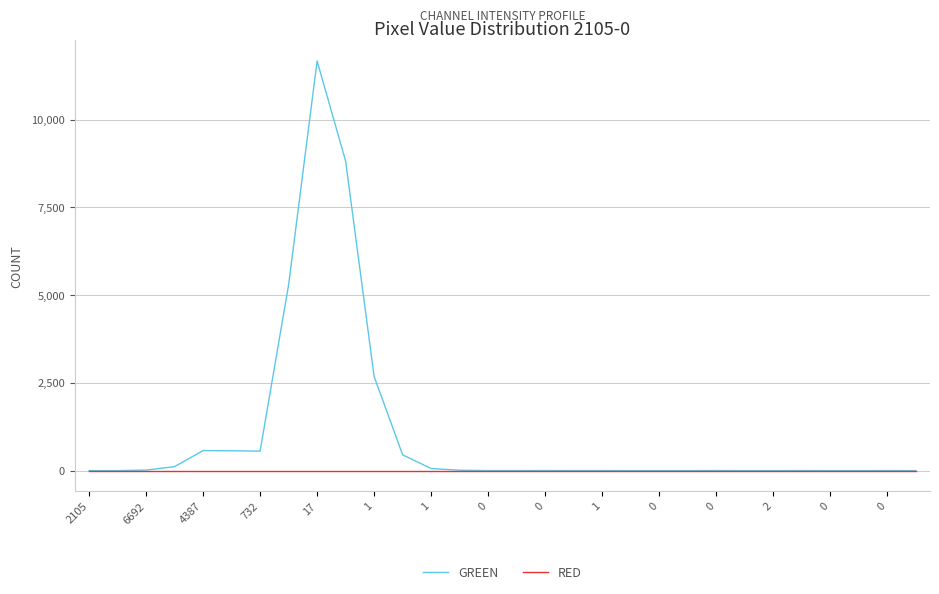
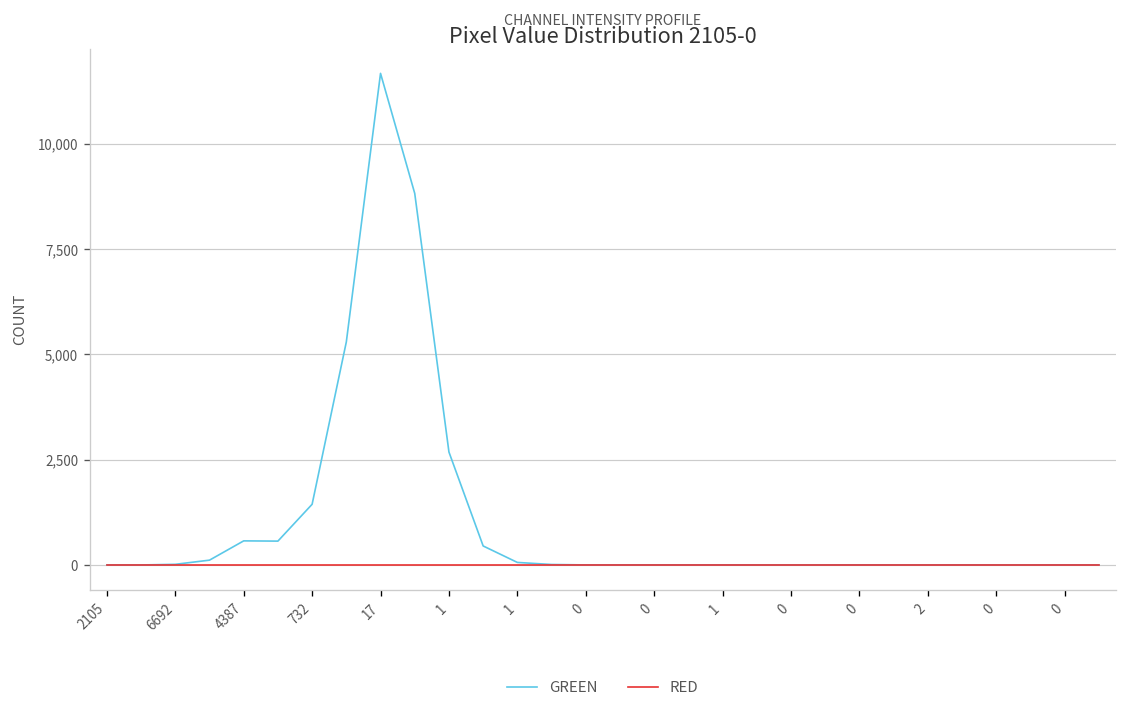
  {
    "GREEN": {
      "4387": "600",
-     "732": "600"
+     "732": "1,400"
    },
    "RED": {
      "4387": "0",
      "732": "0"
    }
  }
